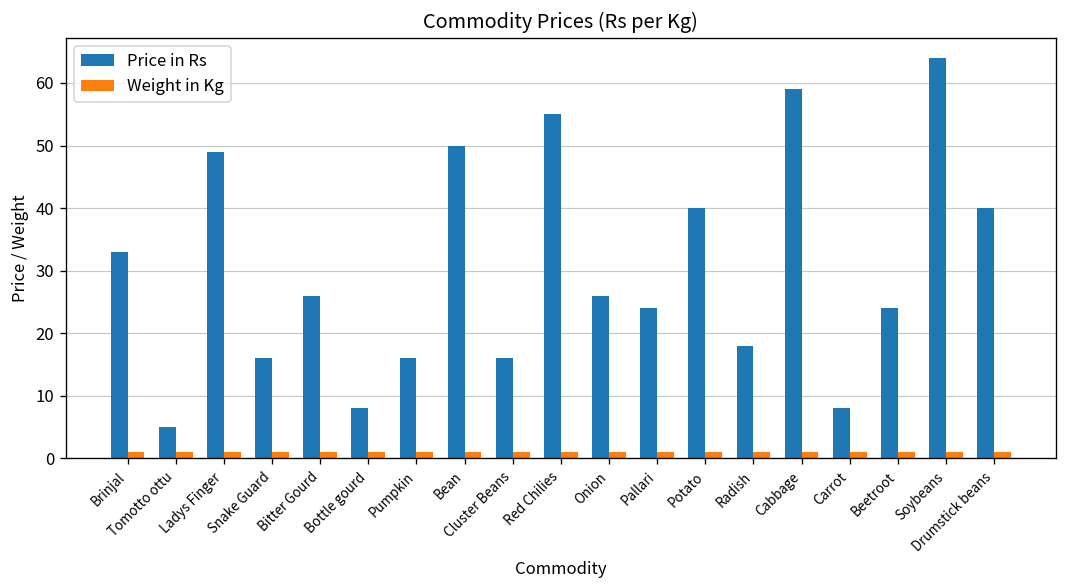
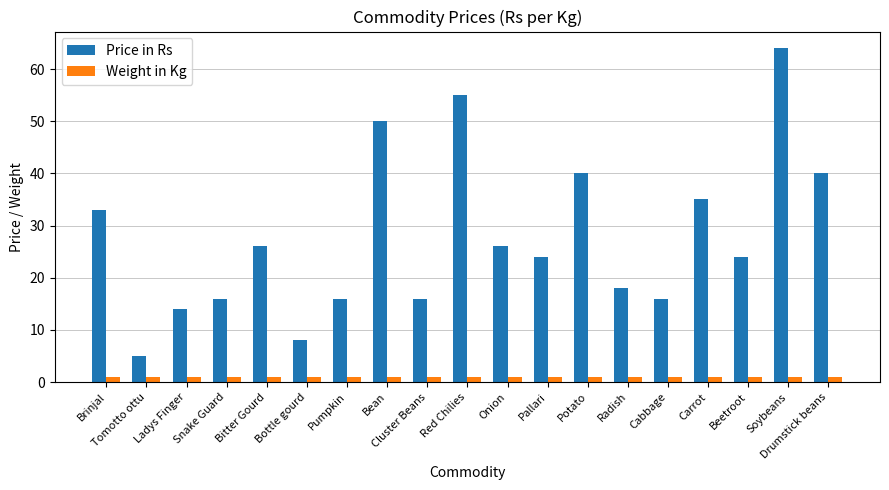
  {
    "Price in Rs": {
      "Brinjal": 33,
      "Tomotto ottu": 5,
-     "Ladys Finger": 49,
+     "Ladys Finger": 14,
      "Snake Guard": 16,
      "Bitter Gourd": 26,
      "Bottle gourd": 8,
      "Pumpkin": 16,
      "Bean": 50,
      "Cluster Beans": 16,
      "Red Chilies": 55,
      "Onion": 26,
      "Pallari": 24,
      "Potato": 40,
      "Radish": 18,
-     "Cabbage": 59,
-     "Carrot": 8,
+     "Cabbage": 16,
+     "Carrot": 35,
      "Beetroot": 24,
      "Soybeans": 64,
      "Drumstick beans": 40
    },
    "Weight in Kg": {
      "Brinjal": 1,
      "Tomotto ottu": 1,
      "Ladys Finger": 1,
      "Snake Guard": 1,
      "Bitter Gourd": 1,
      "Bottle gourd": 1,
      "Pumpkin": 1,
      "Bean": 1,
      "Cluster Beans": 1,
      "Red Chilies": 1,
      "Onion": 1,
      "Pallari": 1,
      "Potato": 1,
      "Radish": 1,
      "Cabbage": 1,
      "Carrot": 1,
      "Beetroot": 1,
      "Soybeans": 1,
      "Drumstick beans": 1
    }
  }
